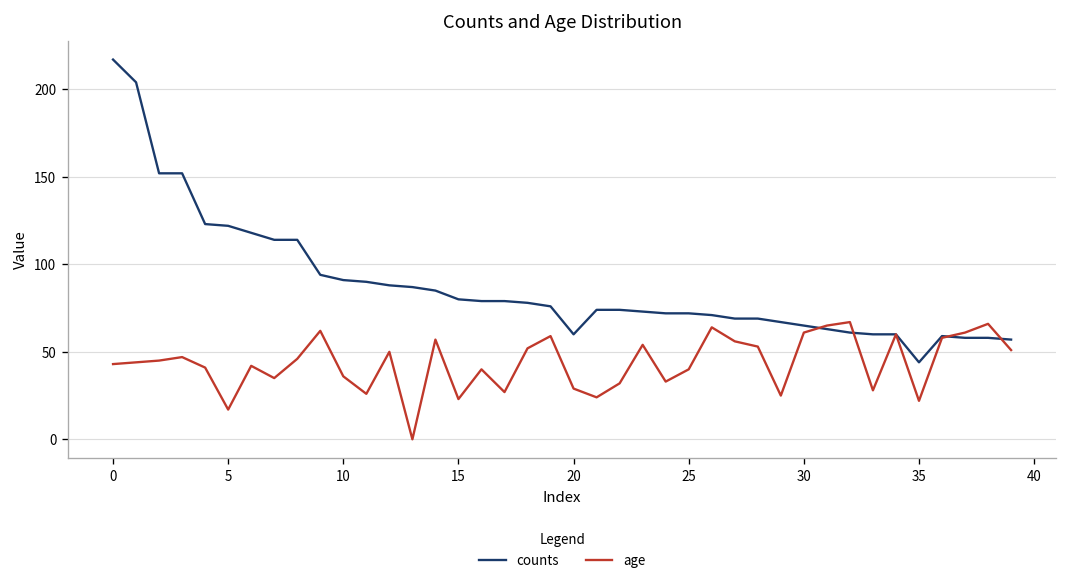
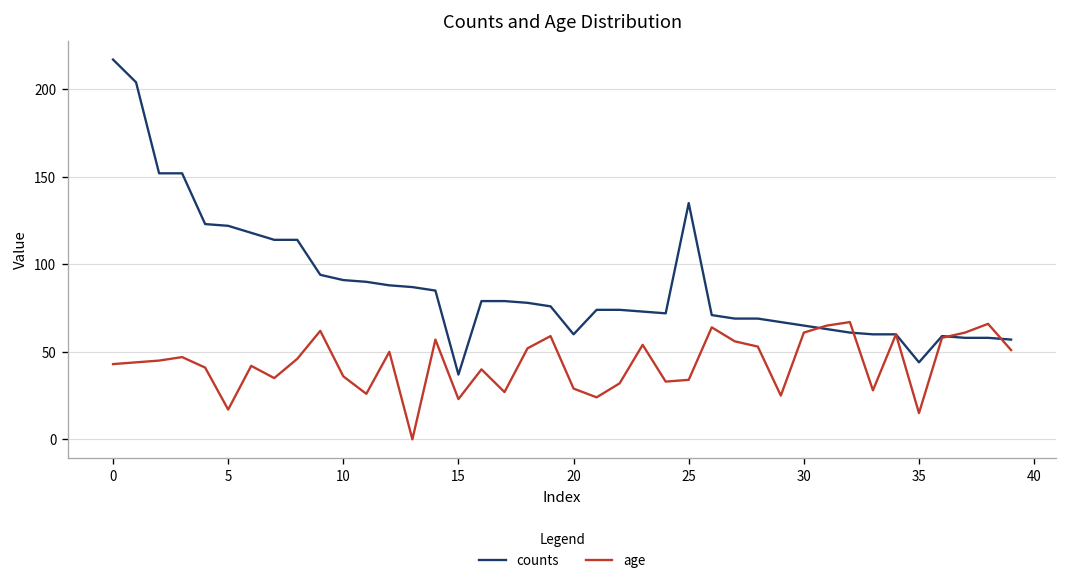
  {
    "counts": {
      "0": 217,
      "5": 122,
      "10": 91,
-     "15": 80,
+     "15": 37,
      "20": 60,
-     "25": 72,
+     "25": 135,
      "30": 65,
      "35": 44
    },
    "age": {
      "0": 43,
      "5": 17,
      "10": 36,
      "15": 23,
      "20": 29,
-     "25": 40,
+     "25": 34,
      "30": 61,
-     "35": 22
+     "35": 15
    }
  }
